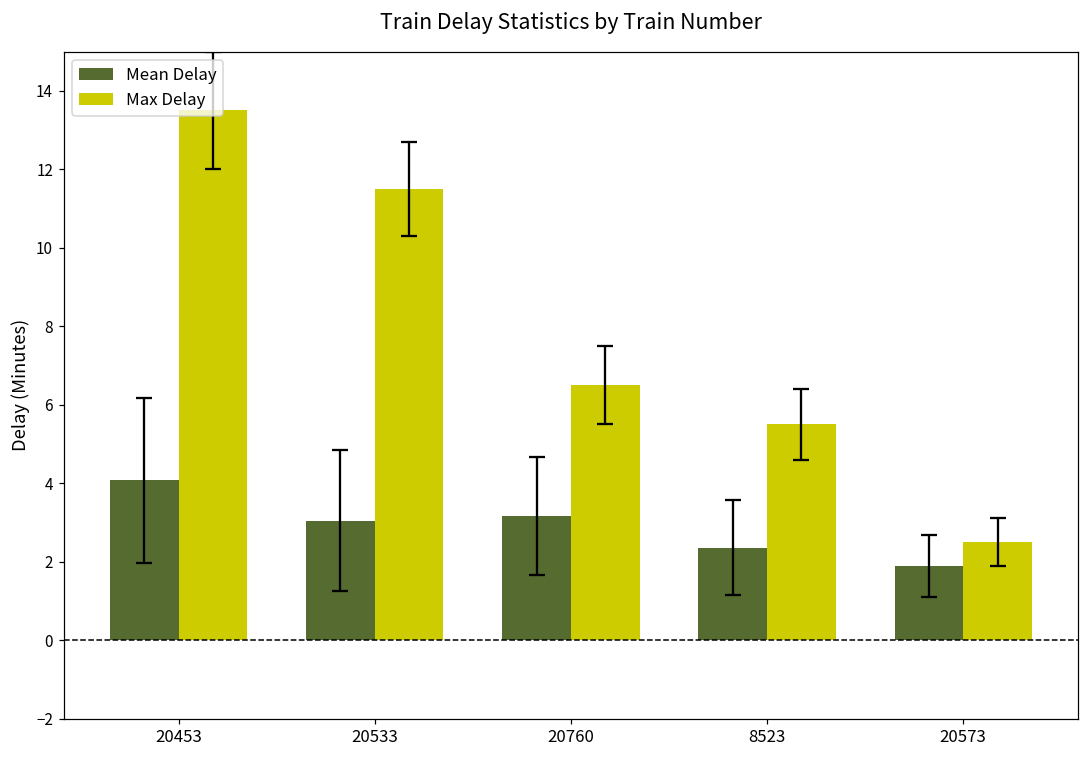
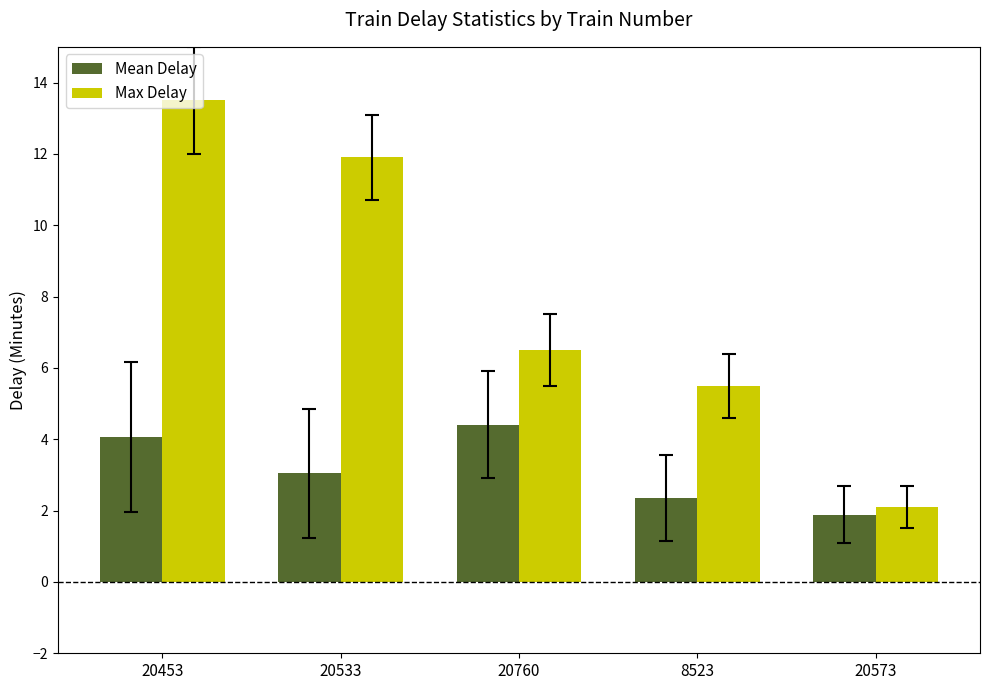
  {
    "Mean Delay": {
      "20453": 4.1,
      "20533": 3.0,
-     "20760": 3.2,
+     "20760": 4.4,
      "8523": 2.4,
      "20573": 1.9
    },
    "Max Delay": {
-     "20533": 11.5,
+     "20533": 11.9,
      "20760": 6.5,
      "8523": 5.5,
-     "20573": 2.5
+     "20573": 2.1
    }
  }
